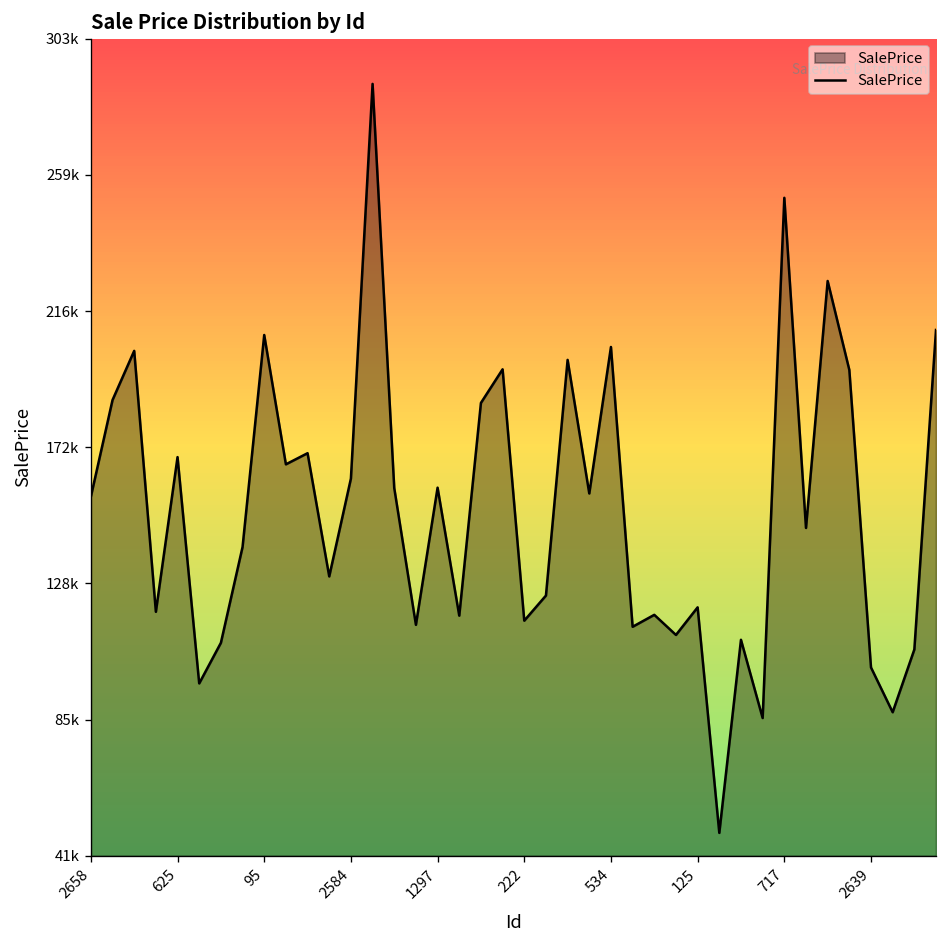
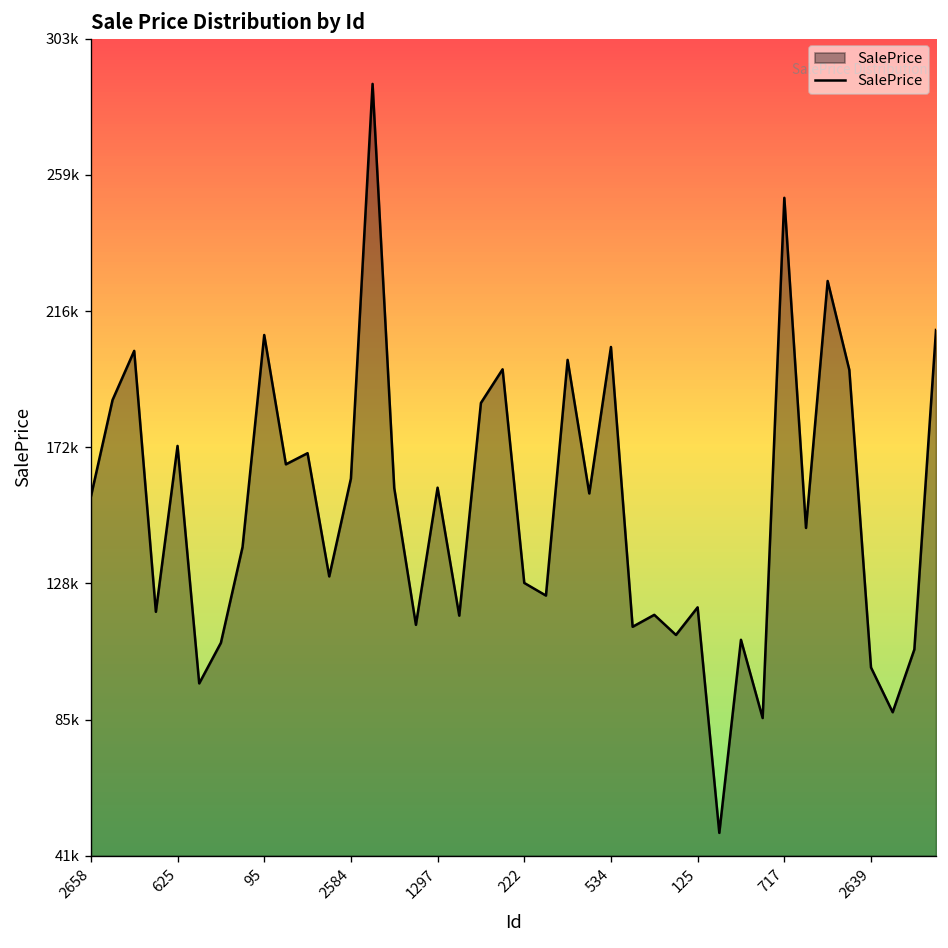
  {
    "2658": 157000,
-   "625": 169000,
+   "625": 173000,
    "95": 209000,
    "2584": 163000,
    "1297": 160000,
-   "222": 117000,
+   "222": 129000,
    "534": 205000,
    "125": 121000,
    "717": 252000,
    "2639": 102000
  }
